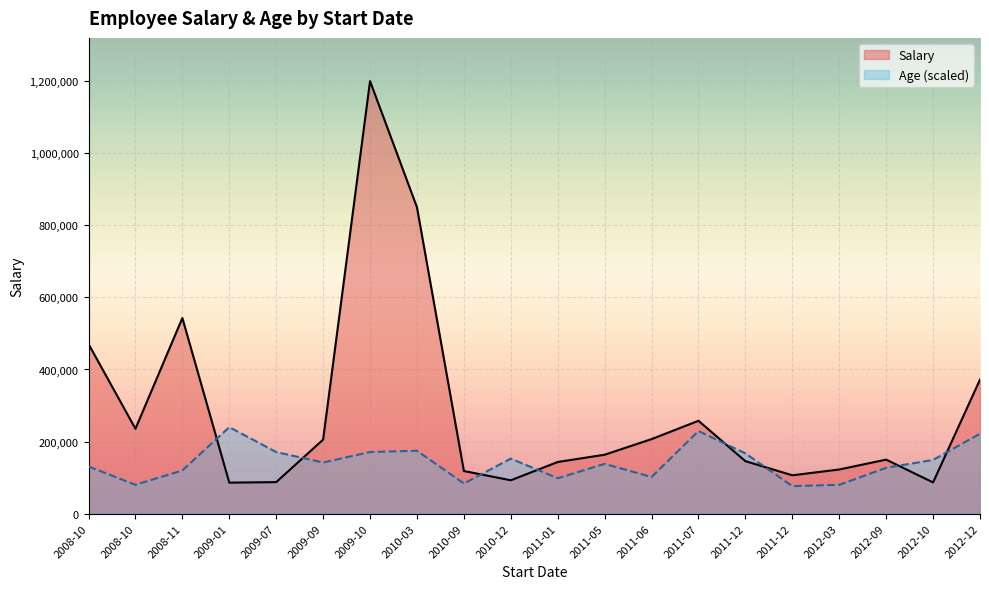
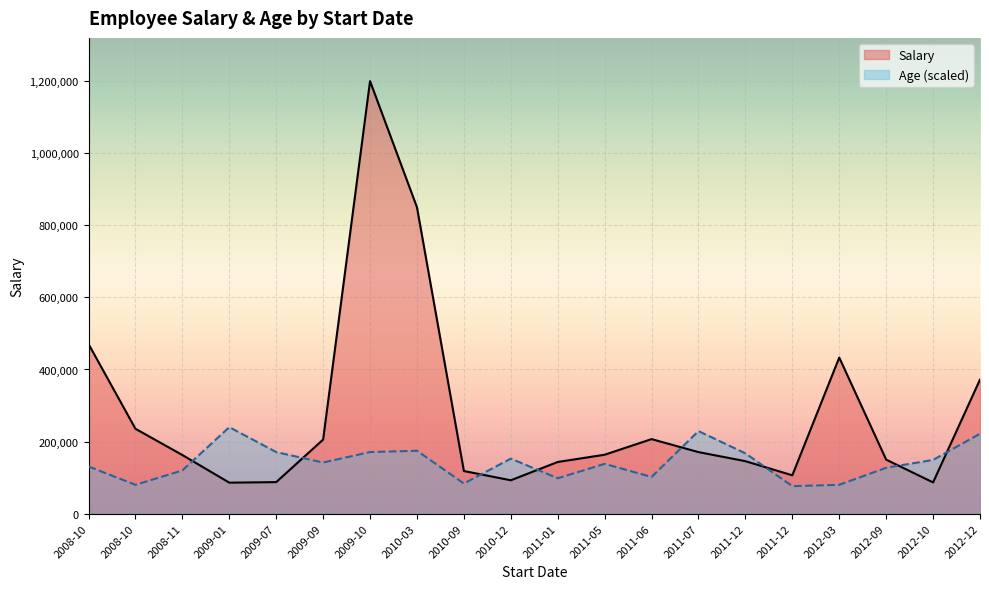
  {
    "Salary": {
-     "2008-11": "540,000",
+     "2008-11": "160,000",
      "2009-01": "90,000",
      "2009-07": "90,000",
      "2009-09": "210,000",
      "2009-10": "1,200,000",
      "2010-03": "850,000",
      "2010-09": "120,000",
      "2010-12": "90,000",
      "2011-01": "140,000",
      "2011-05": "160,000",
      "2011-06": "210,000",
-     "2011-07": "260,000",
-     "2012-03": "120,000",
+     "2011-07": "170,000",
+     "2012-03": "430,000",
      "2012-09": "150,000",
      "2012-10": "90,000",
      "2012-12": "370,000"
    },
    "Age (scaled)": {
      "2008-11": "120,000",
      "2009-01": "240,000",
      "2009-07": "170,000",
      "2009-09": "140,000",
      "2009-10": "170,000",
      "2010-03": "170,000",
      "2010-09": "80,000",
      "2010-12": "150,000",
      "2011-01": "100,000",
      "2011-05": "140,000",
      "2011-06": "100,000",
      "2011-07": "230,000",
      "2012-03": "80,000",
      "2012-09": "130,000",
      "2012-10": "150,000",
      "2012-12": "220,000"
    }
  }
